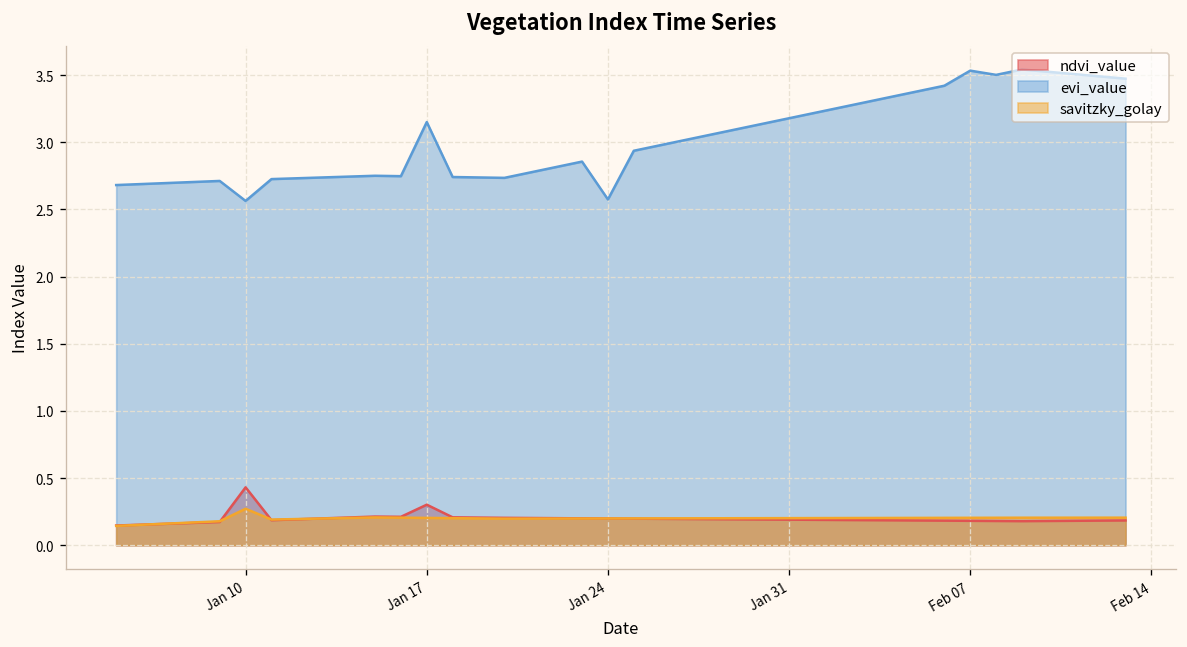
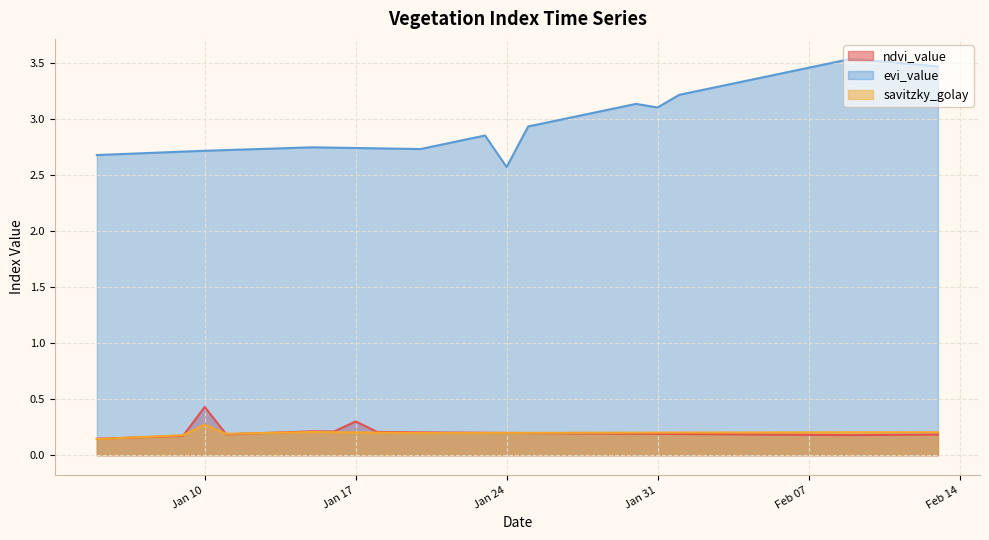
  {
    "ndvi_value": {
      "Jan 10": 0.43,
      "Jan 17": 0.30
    },
    "evi_value": {
-     "Jan 10": 2.56,
-     "Jan 17": 3.15,
+     "Jan 10": 2.72,
+     "Jan 17": 2.74,
      "Jan 24": 2.57,
-     "Jan 31": 3.18,
-     "Feb 07": 3.53
+     "Jan 31": 3.11,
+     "Feb 07": 3.46
    },
    "savitzky_golay": {
      "Jan 10": 0.27,
      "Jan 17": 0.20
    }
  }
